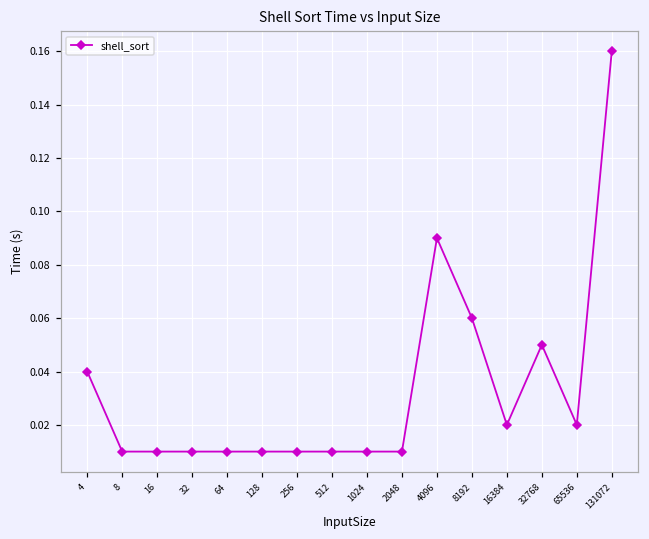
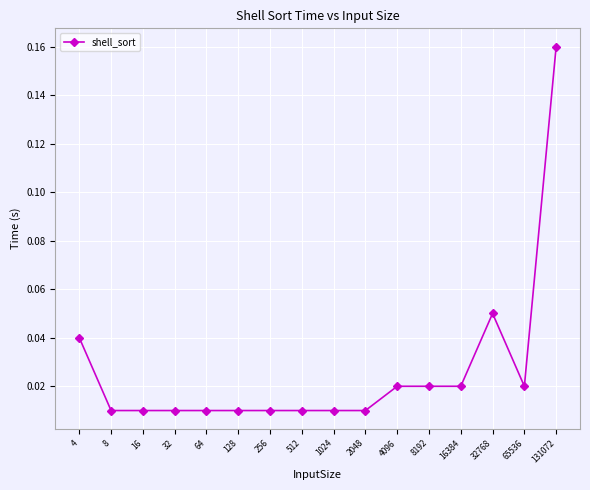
  {
    "4": 0.04,
    "8": 0.01,
    "16": 0.01,
    "32": 0.01,
    "64": 0.01,
    "128": 0.01,
    "256": 0.01,
    "512": 0.01,
    "1024": 0.01,
    "2048": 0.01,
-   "4096": 0.09,
-   "8192": 0.06,
+   "4096": 0.02,
+   "8192": 0.02,
    "16384": 0.02,
    "32768": 0.05,
    "65536": 0.02,
    "131072": 0.16
  }
